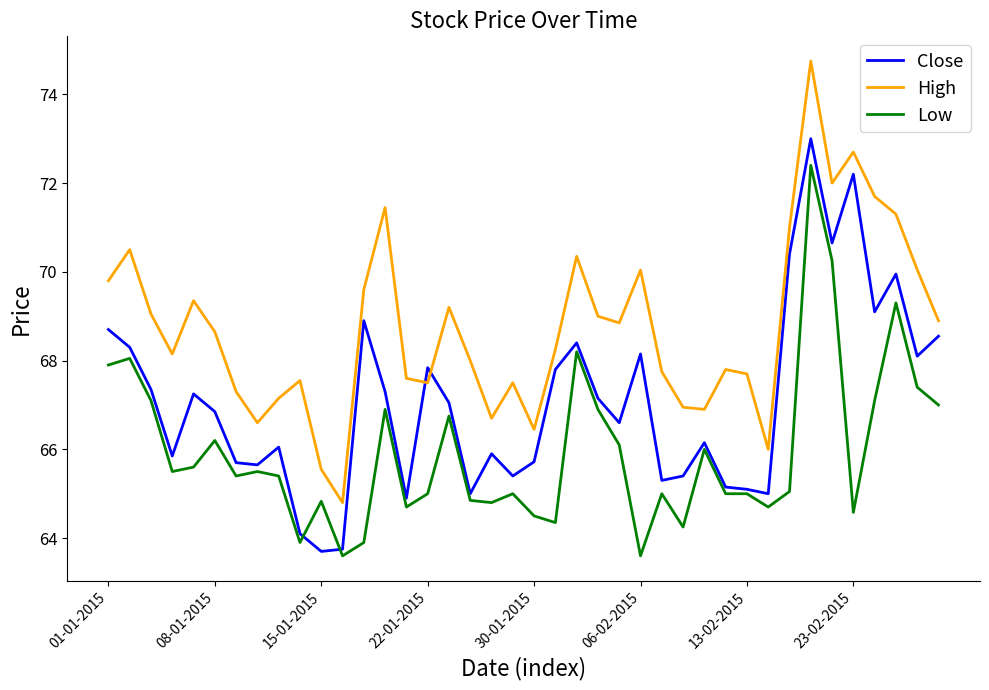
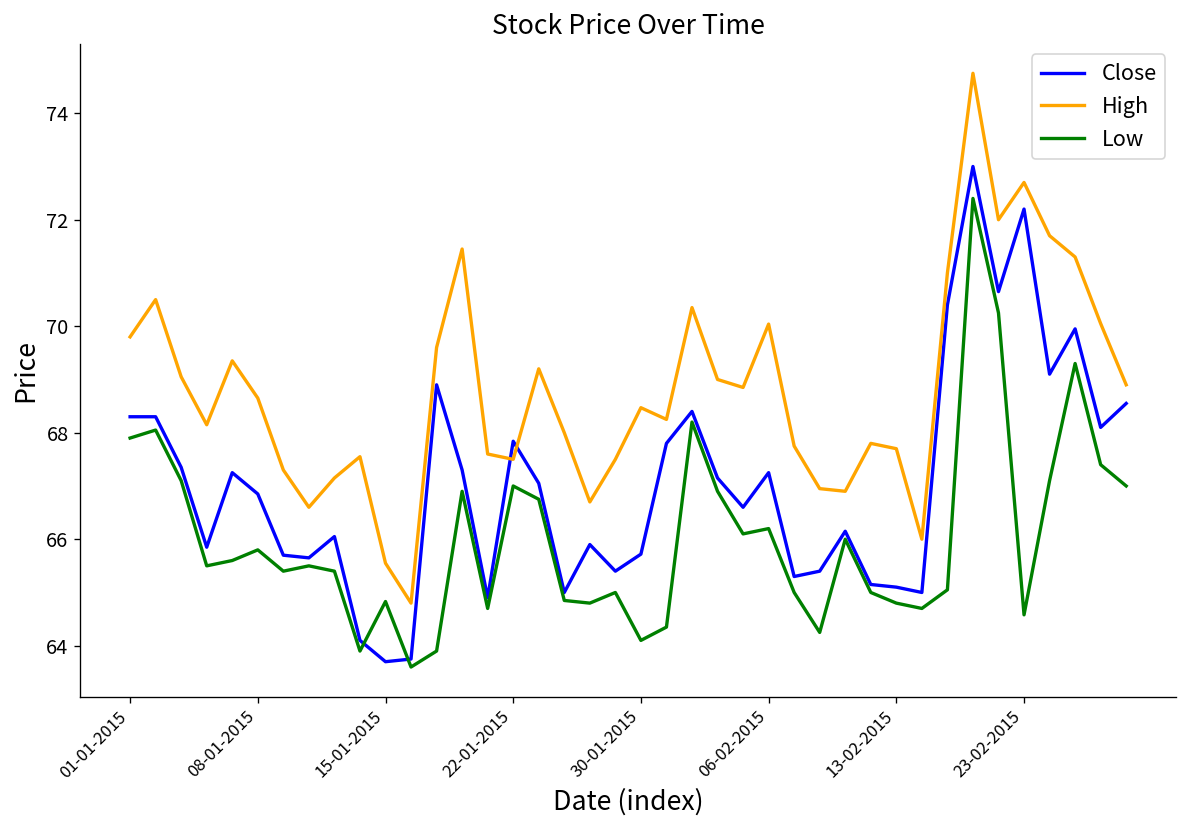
  {
    "Close": {
-     "01-01-2015": 68.7,
+     "01-01-2015": 68.3,
      "08-01-2015": 66.9,
      "15-01-2015": 63.7,
      "22-01-2015": 67.8,
      "30-01-2015": 65.7,
-     "06-02-2015": 68.2,
+     "06-02-2015": 67.3,
      "13-02-2015": 65.1,
      "23-02-2015": 72.2
    },
    "High": {
      "01-01-2015": 69.8,
      "08-01-2015": 68.7,
      "15-01-2015": 65.6,
      "22-01-2015": 67.5,
-     "30-01-2015": 66.5,
+     "30-01-2015": 68.5,
      "06-02-2015": 70.0,
      "13-02-2015": 67.7,
      "23-02-2015": 72.7
    },
    "Low": {
      "01-01-2015": 67.9,
-     "08-01-2015": 66.2,
+     "08-01-2015": 65.8,
      "15-01-2015": 64.8,
-     "22-01-2015": 65,
-     "30-01-2015": 64.5,
-     "06-02-2015": 63.6,
-     "13-02-2015": 65.0,
+     "22-01-2015": 67,
+     "30-01-2015": 64.1,
+     "06-02-2015": 66.2,
+     "13-02-2015": 64.8,
      "23-02-2015": 64.6
    }
  }
